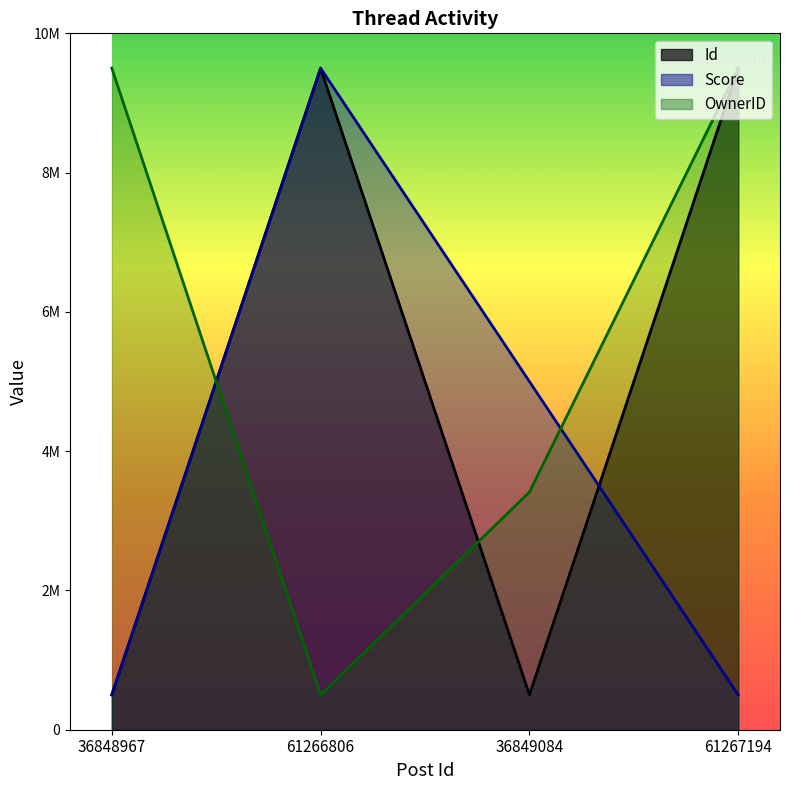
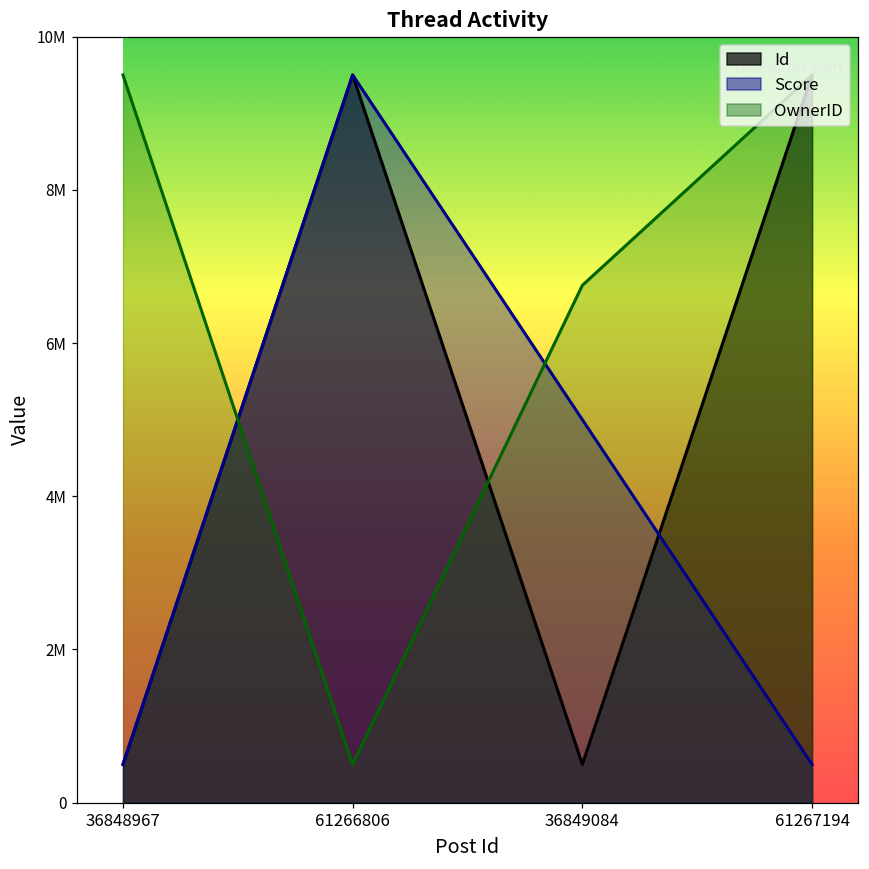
  {
    "Id": {
      "36849084": 500000
    },
    "Score": {
      "36849084": 5000000,
      "61267194": 500000
    },
    "OwnerID": {
      "36848967": 9500000,
      "61266806": 500000,
-     "36849084": 3400000
+     "36849084": 6800000
    }
  }
